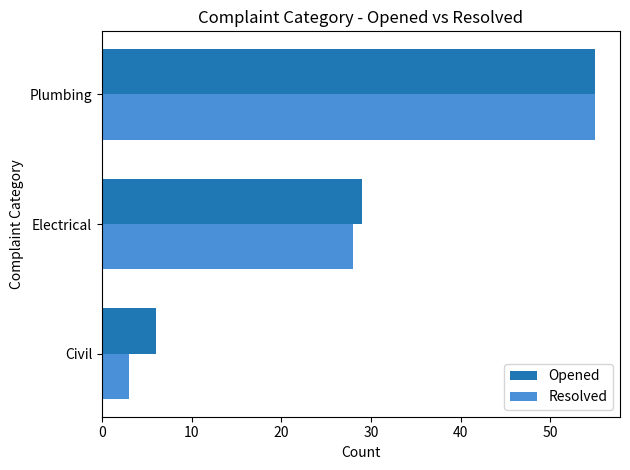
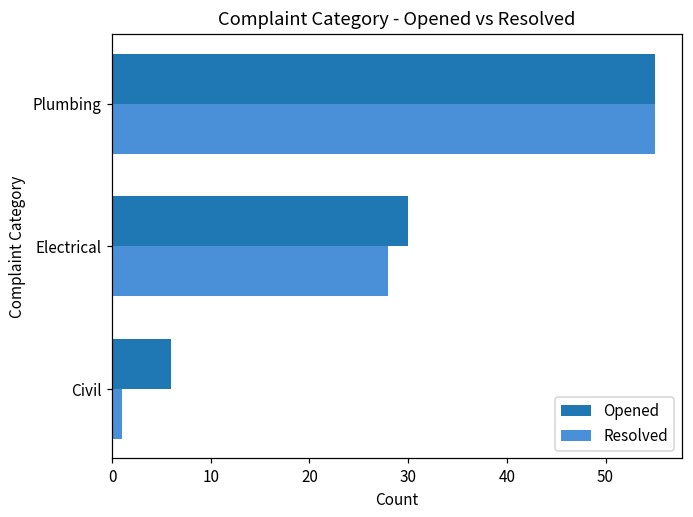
  {
    "Opened": {
      "Plumbing": 55,
-     "Electrical": 29,
+     "Electrical": 30,
      "Civil": 6
    },
    "Resolved": {
      "Plumbing": 55,
      "Electrical": 28,
-     "Civil": 3
+     "Civil": 1
    }
  }
